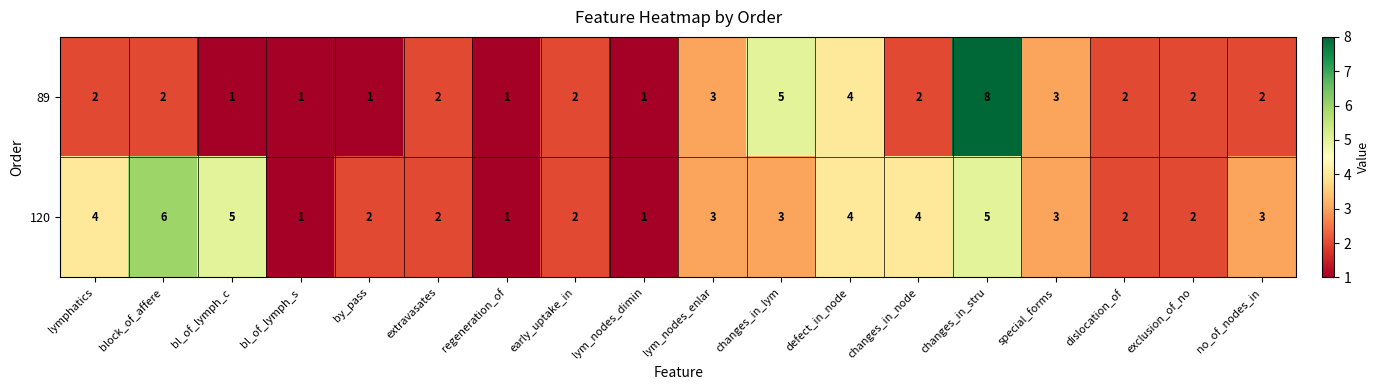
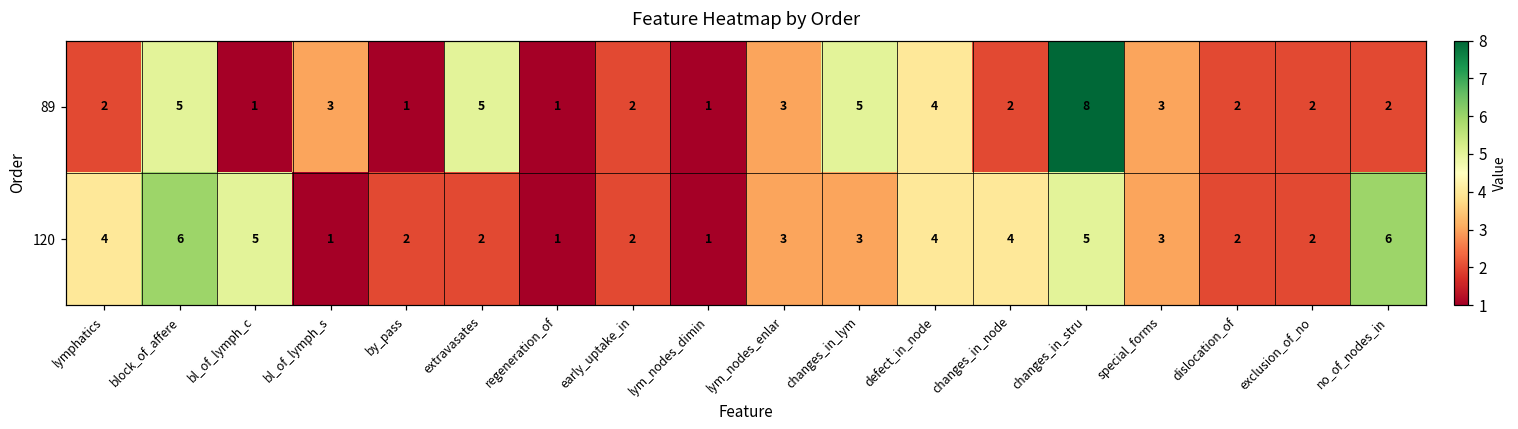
  {
    "89": {
      "lymphatics": 2,
-     "block_of_affere": 2,
+     "block_of_affere": 5,
      "bl_of_lymph_c": 1,
-     "bl_of_lymph_s": 1,
+     "bl_of_lymph_s": 3,
      "by_pass": 1,
-     "extravasates": 2,
+     "extravasates": 5,
      "regeneration_of": 1,
      "early_uptake_in": 2,
      "lym_nodes_dimin": 1,
      "lym_nodes_enlar": 3,
      "changes_in_lym": 5,
      "defect_in_node": 4,
      "changes_in_node": 2,
      "changes_in_stru": 8,
      "special_forms": 3,
      "dislocation_of": 2,
      "exclusion_of_no": 2,
      "no_of_nodes_in": 2
    },
    "120": {
      "lymphatics": 4,
      "block_of_affere": 6,
      "bl_of_lymph_c": 5,
      "bl_of_lymph_s": 1,
      "by_pass": 2,
      "extravasates": 2,
      "regeneration_of": 1,
      "early_uptake_in": 2,
      "lym_nodes_dimin": 1,
      "lym_nodes_enlar": 3,
      "changes_in_lym": 3,
      "defect_in_node": 4,
      "changes_in_node": 4,
      "changes_in_stru": 5,
      "special_forms": 3,
      "dislocation_of": 2,
      "exclusion_of_no": 2,
-     "no_of_nodes_in": 3
+     "no_of_nodes_in": 6
    }
  }
